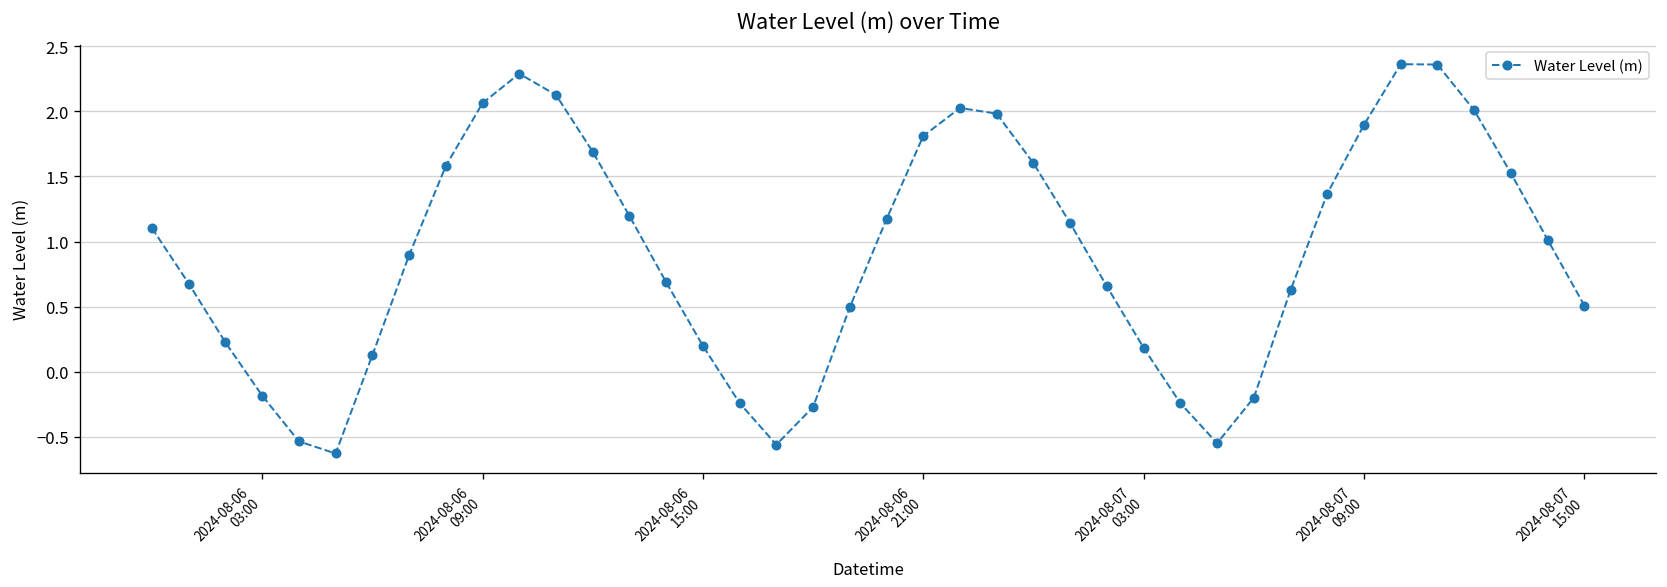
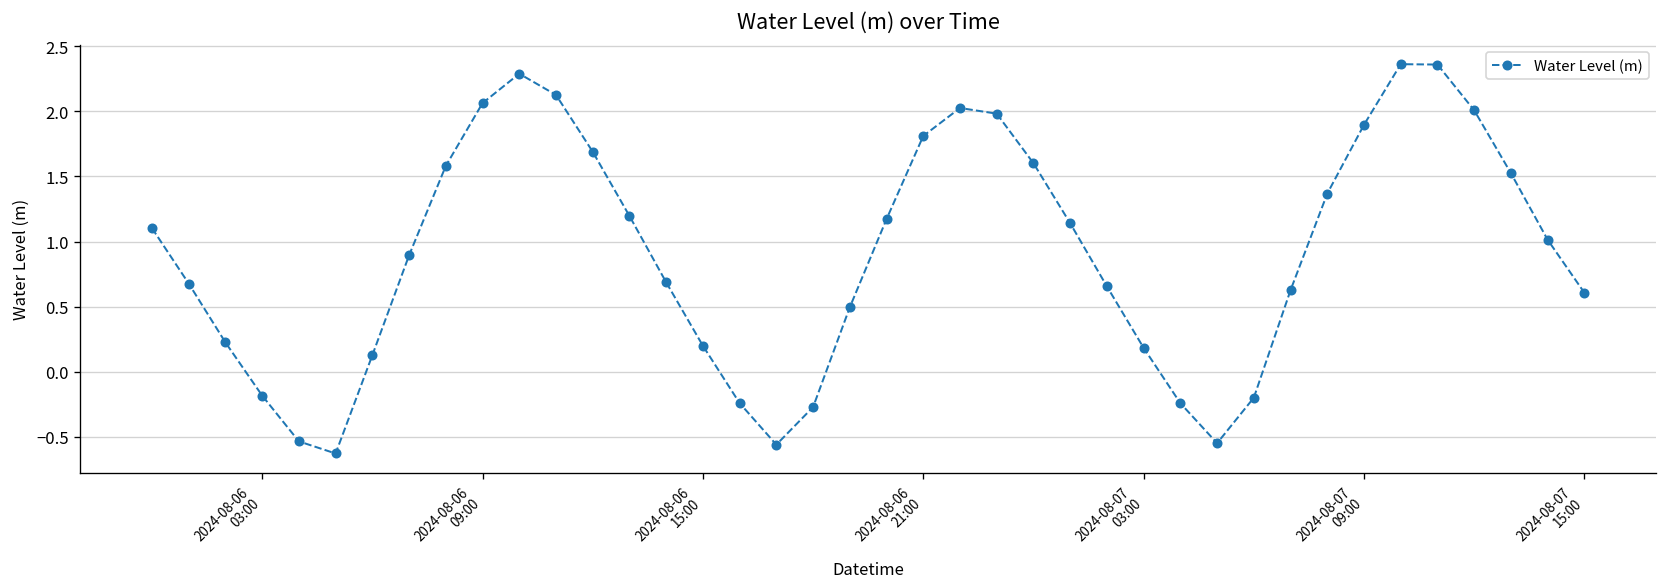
  {
    "2024-08-06 03:00": -0.18,
    "2024-08-06 09:00": 2.06,
    "2024-08-06 15:00": 0.20,
    "2024-08-06 21:00": 1.81,
    "2024-08-07 03:00": 0.18,
    "2024-08-07 09:00": 1.90,
-   "2024-08-07 15:00": 0.51
+   "2024-08-07 15:00": 0.61
  }
